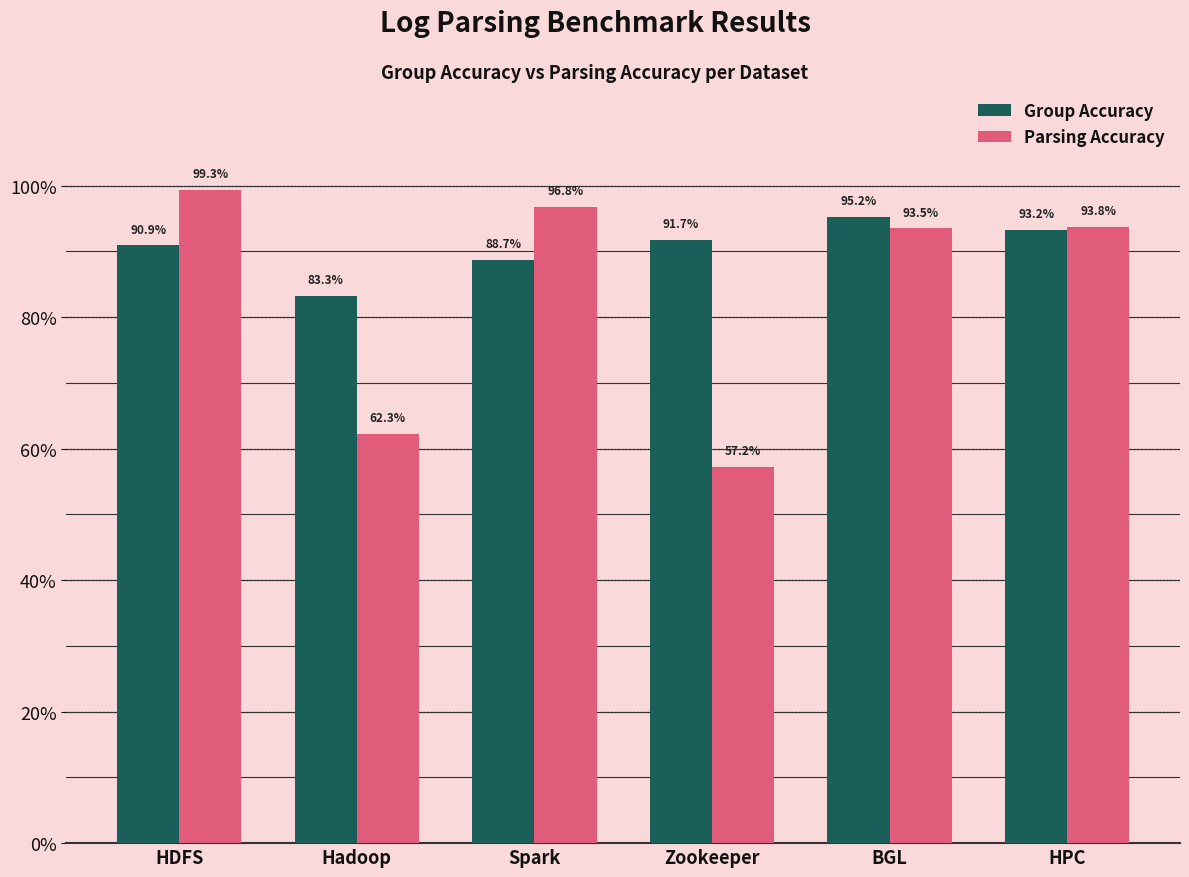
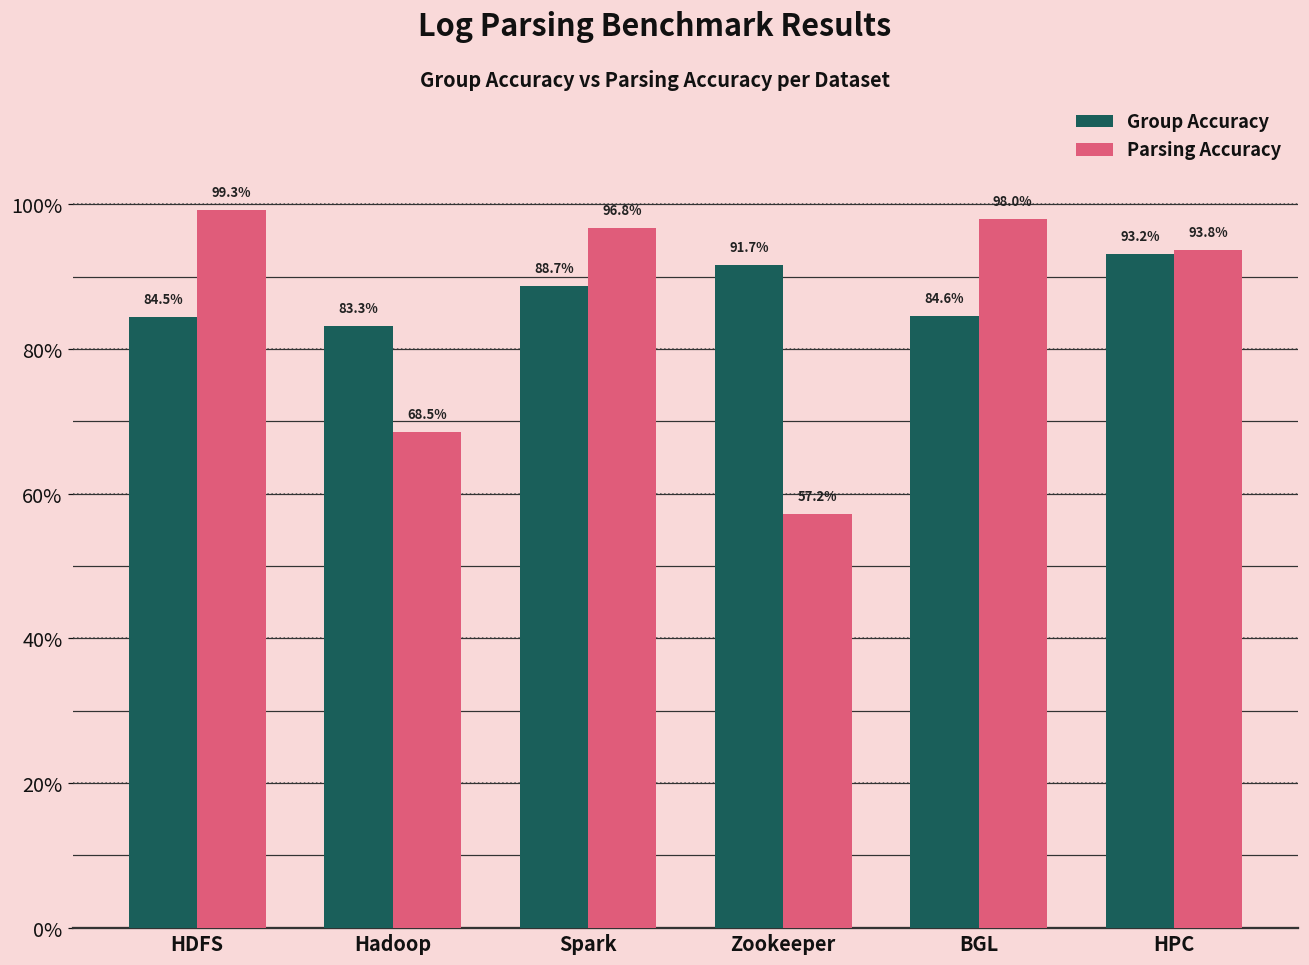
  {
    "Group Accuracy": {
-     "HDFS": "90.9%",
+     "HDFS": "84.5%",
      "Hadoop": "83.3%",
      "Spark": "88.7%",
      "Zookeeper": "91.7%",
-     "BGL": "95.2%",
+     "BGL": "84.6%",
      "HPC": "93.2%"
    },
    "Parsing Accuracy": {
      "HDFS": "99.3%",
-     "Hadoop": "62.3%",
+     "Hadoop": "68.5%",
      "Spark": "96.8%",
      "Zookeeper": "57.2%",
-     "BGL": "93.5%",
+     "BGL": "98.0%",
      "HPC": "93.8%"
    }
  }
